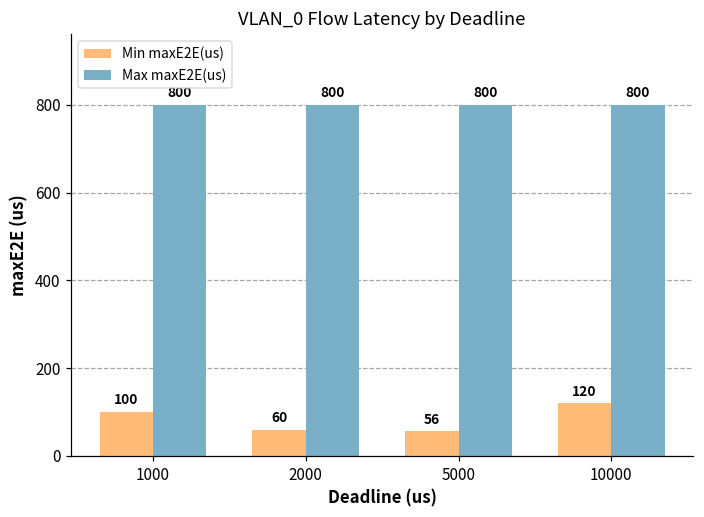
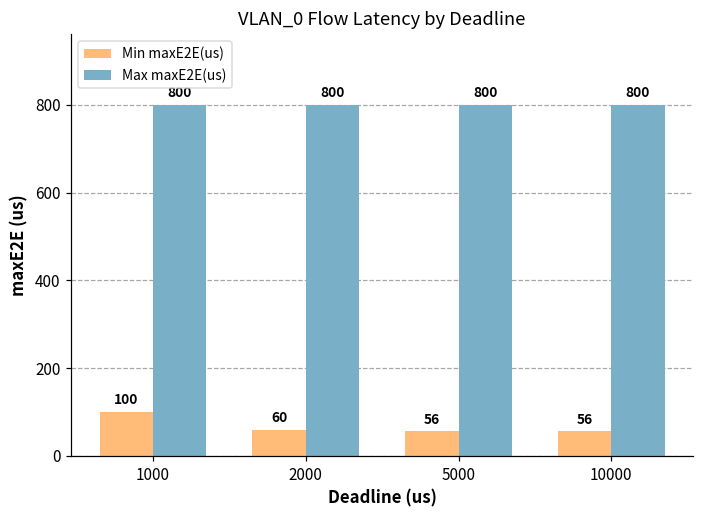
  {
    "Min maxE2E(us)": {
      "1000": 100,
      "2000": 60,
      "5000": 56,
-     "10000": 120
+     "10000": 56
    },
    "Max maxE2E(us)": {
      "2000": 800,
      "5000": 800,
      "10000": 800
    }
  }
